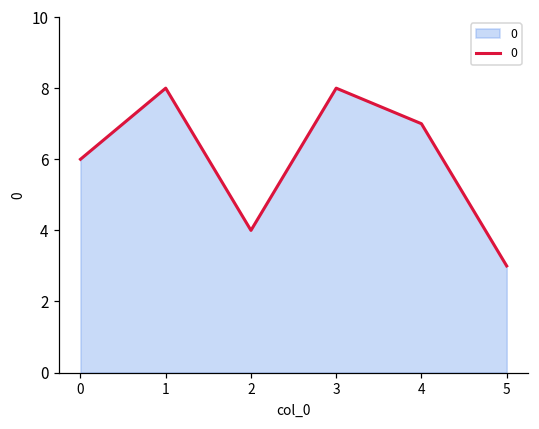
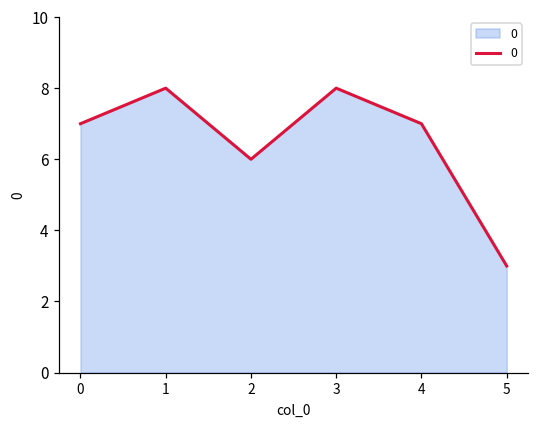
  {
-   "0": 6,
+   "0": 7,
    "1": 8,
-   "2": 4,
+   "2": 6,
    "3": 8,
    "4": 7,
    "5": 3
  }
